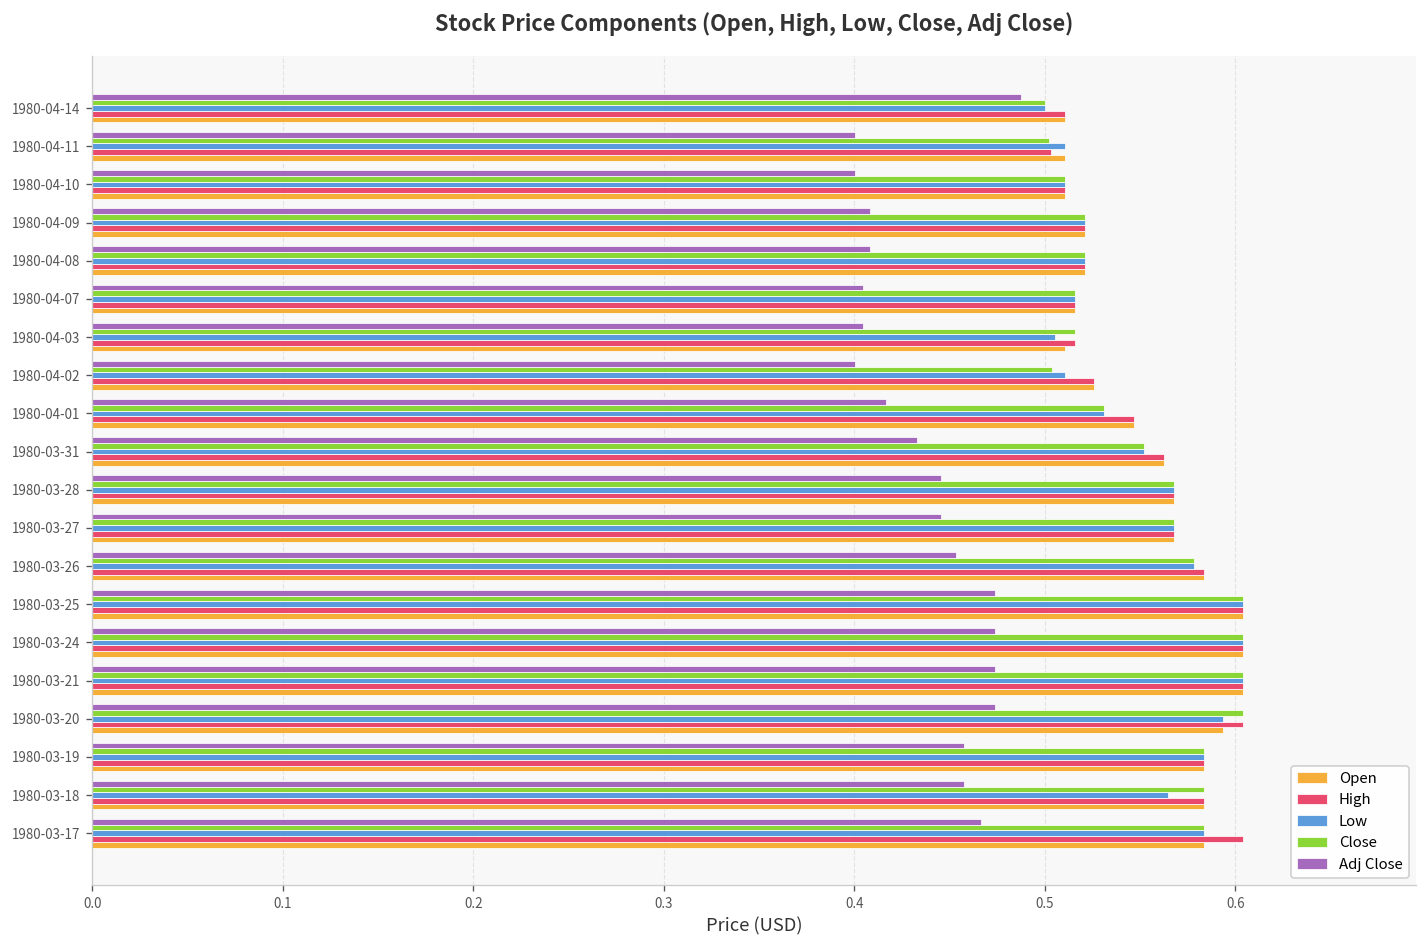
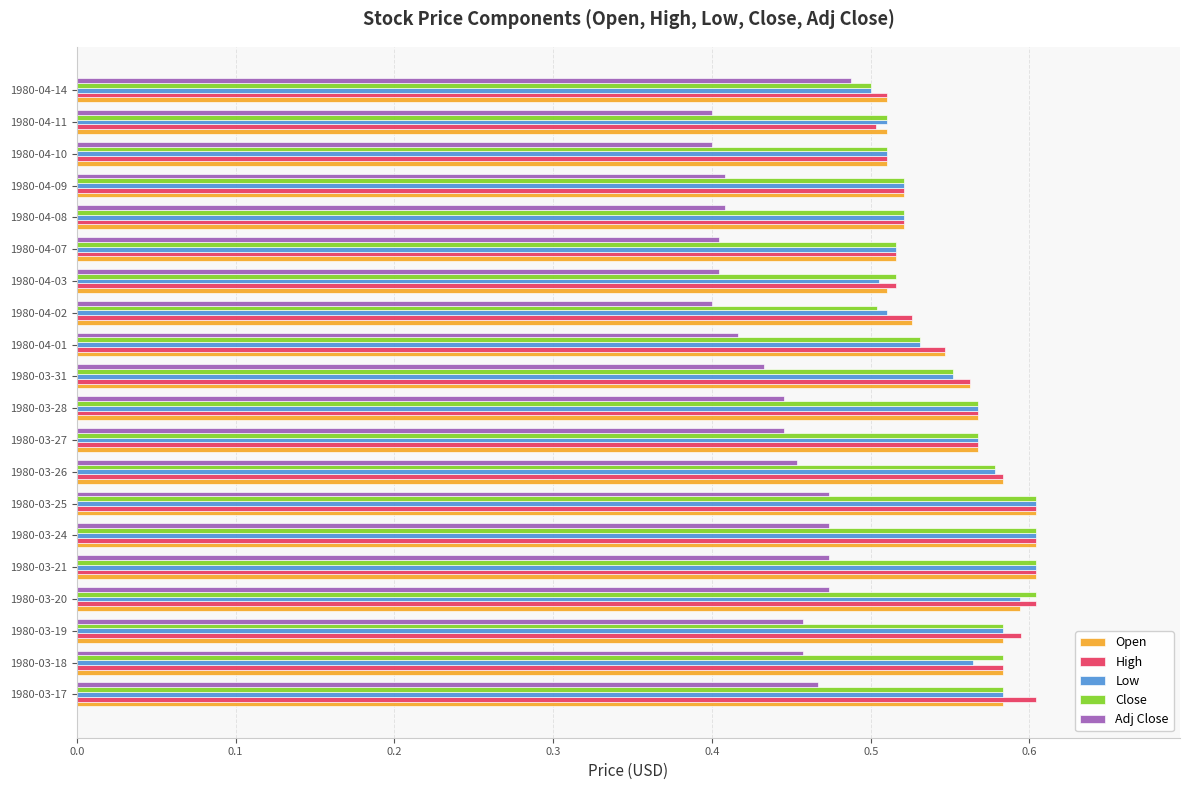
  {
    "Open": {
      "1980-04-14": 0.510,
      "1980-04-11": 0.510,
      "1980-04-10": 0.510,
      "1980-04-09": 0.521,
      "1980-04-08": 0.521,
      "1980-04-07": 0.516,
      "1980-04-03": 0.510,
      "1980-04-02": 0.526,
      "1980-04-01": 0.547,
      "1980-03-31": 0.563,
      "1980-03-28": 0.568,
      "1980-03-27": 0.568,
      "1980-03-26": 0.583,
      "1980-03-25": 0.604,
      "1980-03-24": 0.604,
      "1980-03-21": 0.604,
      "1980-03-20": 0.594,
      "1980-03-19": 0.583,
      "1980-03-18": 0.583,
      "1980-03-17": 0.583
    },
    "High": {
      "1980-04-14": 0.510,
      "1980-04-11": 0.503,
      "1980-04-10": 0.510,
      "1980-04-09": 0.521,
      "1980-04-08": 0.521,
      "1980-04-07": 0.516,
      "1980-04-03": 0.516,
      "1980-04-02": 0.526,
      "1980-04-01": 0.547,
      "1980-03-31": 0.563,
      "1980-03-28": 0.568,
      "1980-03-27": 0.568,
      "1980-03-26": 0.583,
      "1980-03-25": 0.604,
      "1980-03-24": 0.604,
      "1980-03-21": 0.604,
      "1980-03-20": 0.604,
-     "1980-03-19": 0.583,
+     "1980-03-19": 0.594,
      "1980-03-18": 0.583,
      "1980-03-17": 0.604
    },
    "Low": {
      "1980-04-14": 0.500,
      "1980-04-11": 0.510,
      "1980-04-10": 0.510,
      "1980-04-09": 0.521,
      "1980-04-08": 0.521,
      "1980-04-07": 0.516,
      "1980-04-03": 0.505,
      "1980-04-02": 0.510,
      "1980-04-01": 0.531,
      "1980-03-31": 0.552,
      "1980-03-28": 0.568,
      "1980-03-27": 0.568,
      "1980-03-26": 0.578,
      "1980-03-25": 0.604,
      "1980-03-24": 0.604,
      "1980-03-21": 0.604,
      "1980-03-20": 0.594,
      "1980-03-19": 0.583,
      "1980-03-18": 0.565,
      "1980-03-17": 0.583
    },
    "Close": {
      "1980-04-14": 0.500,
-     "1980-04-11": 0.502,
+     "1980-04-11": 0.510,
      "1980-04-10": 0.510,
      "1980-04-09": 0.521,
      "1980-04-08": 0.521,
      "1980-04-07": 0.516,
      "1980-04-03": 0.516,
      "1980-04-02": 0.504,
      "1980-04-01": 0.531,
      "1980-03-31": 0.552,
      "1980-03-28": 0.568,
      "1980-03-27": 0.568,
      "1980-03-26": 0.578,
      "1980-03-25": 0.604,
      "1980-03-24": 0.604,
      "1980-03-21": 0.604,
      "1980-03-20": 0.604,
      "1980-03-19": 0.583,
      "1980-03-18": 0.583,
      "1980-03-17": 0.583
    },
    "Adj Close": {
      "1980-04-14": 0.487,
      "1980-04-11": 0.400,
      "1980-04-10": 0.400,
      "1980-04-09": 0.408,
      "1980-04-08": 0.408,
      "1980-04-07": 0.404,
      "1980-04-03": 0.404,
      "1980-04-02": 0.400,
      "1980-04-01": 0.417,
      "1980-03-31": 0.433,
      "1980-03-28": 0.445,
      "1980-03-27": 0.445,
      "1980-03-26": 0.453,
      "1980-03-25": 0.474,
      "1980-03-24": 0.474,
      "1980-03-21": 0.474,
      "1980-03-20": 0.474,
      "1980-03-19": 0.457,
      "1980-03-18": 0.457,
      "1980-03-17": 0.467
    }
  }
